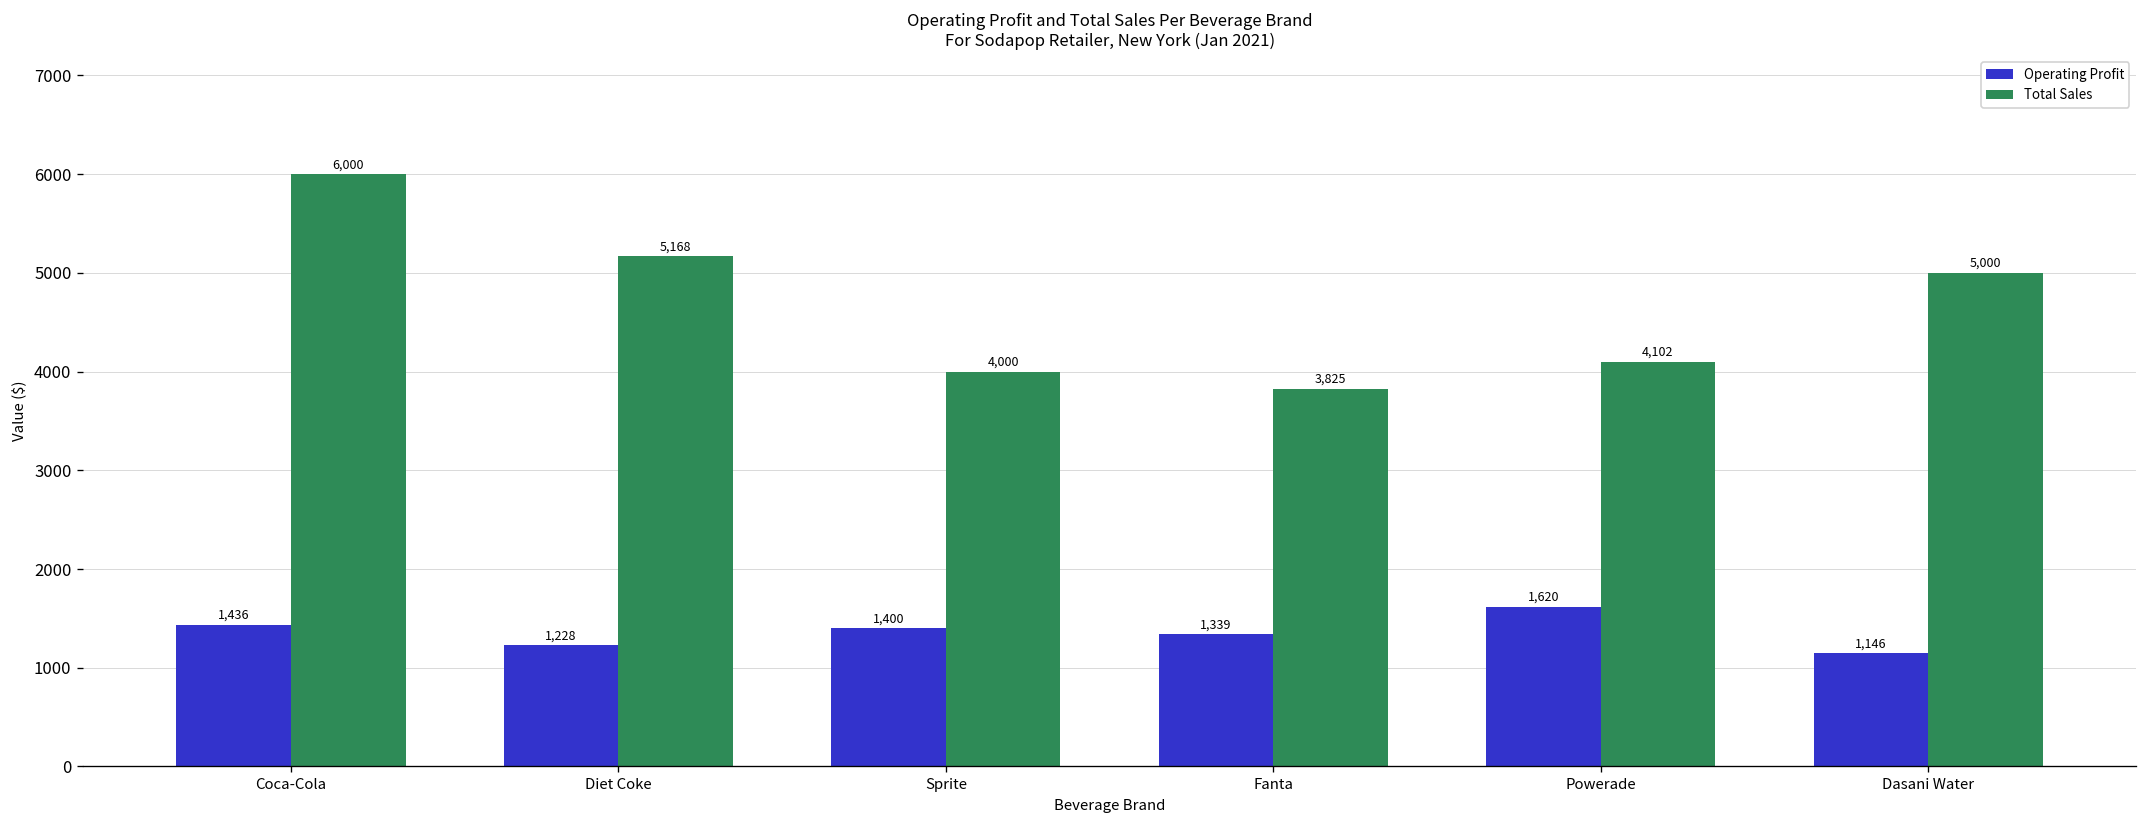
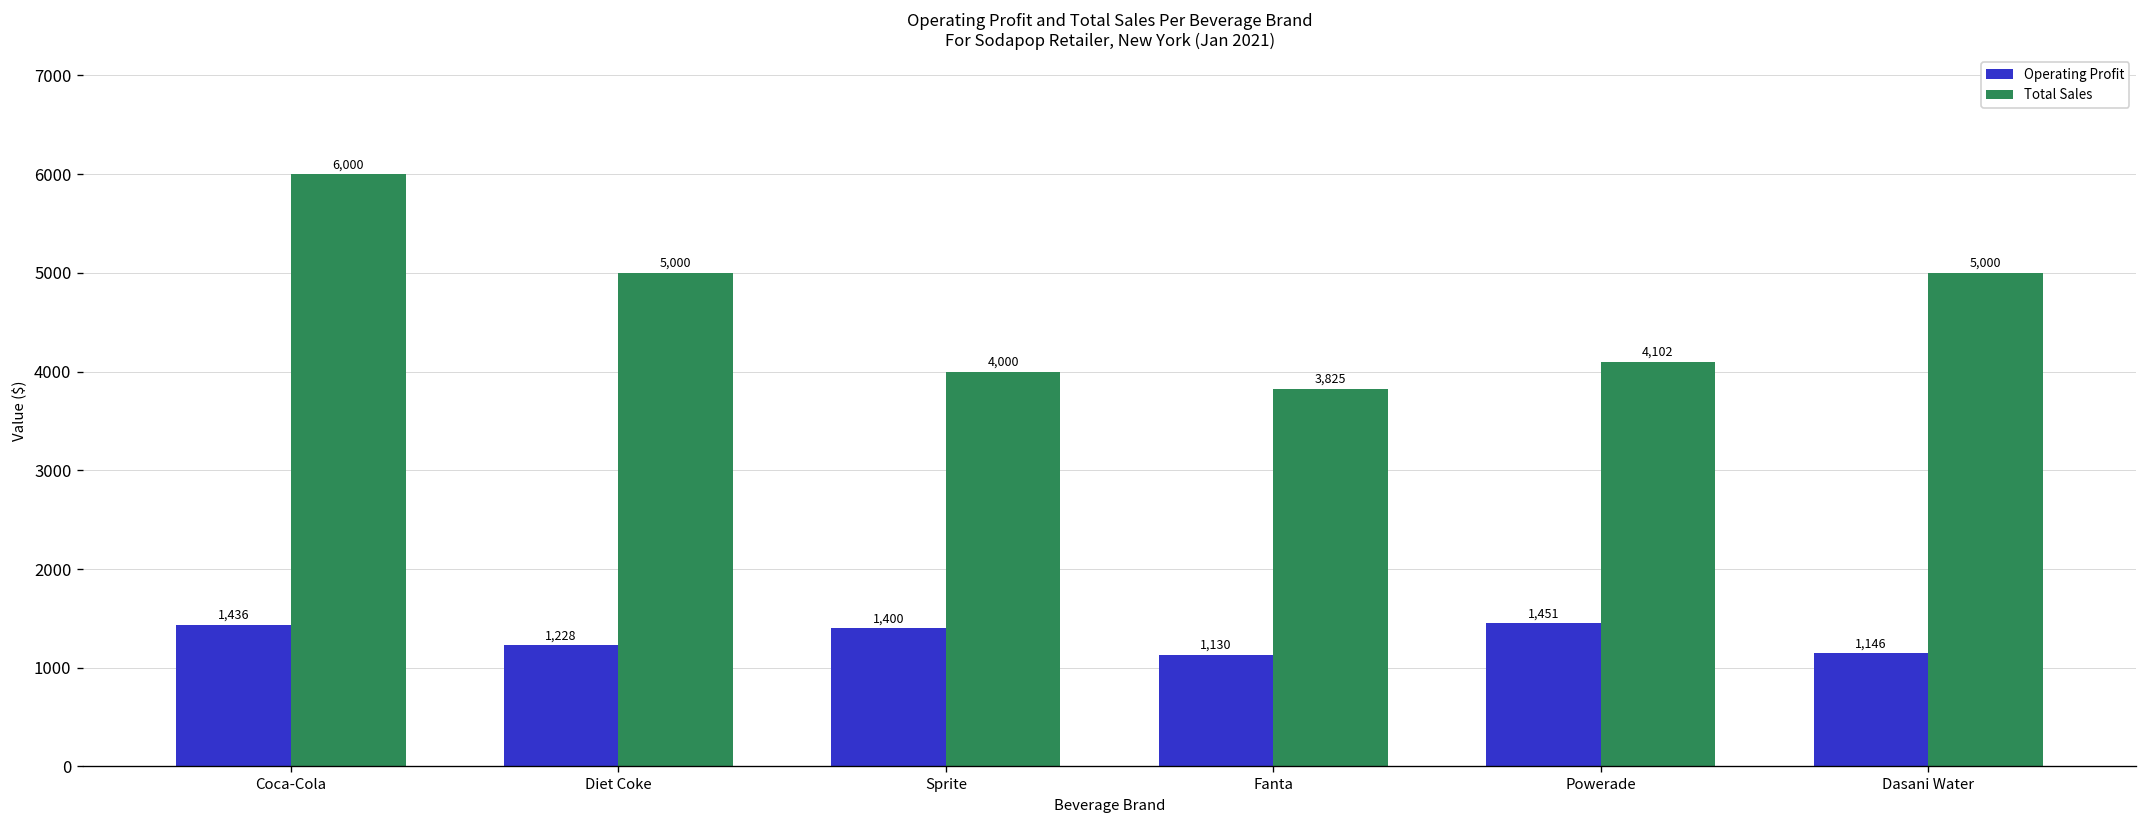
  {
    "Operating Profit": {
      "Coca-Cola": "1,436",
      "Diet Coke": "1,228",
      "Sprite": "1,400",
-     "Fanta": "1,339",
-     "Powerade": "1,620",
+     "Fanta": "1,130",
+     "Powerade": "1,451",
      "Dasani Water": "1,146"
    },
    "Total Sales": {
      "Coca-Cola": "6,000",
-     "Diet Coke": "5,168",
+     "Diet Coke": "5,000",
      "Sprite": "4,000",
      "Fanta": "3,825",
      "Powerade": "4,102",
      "Dasani Water": "5,000"
    }
  }
